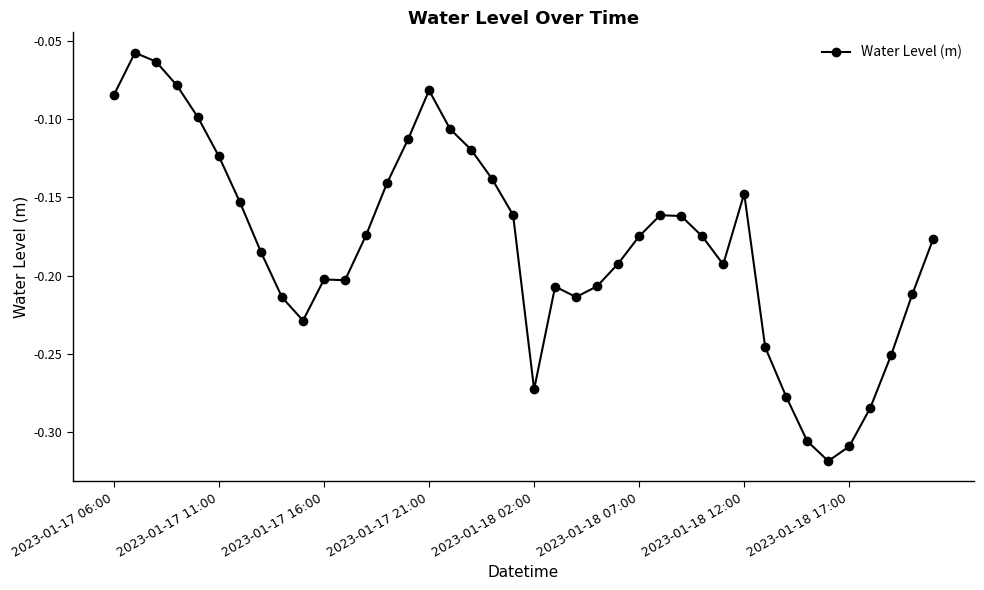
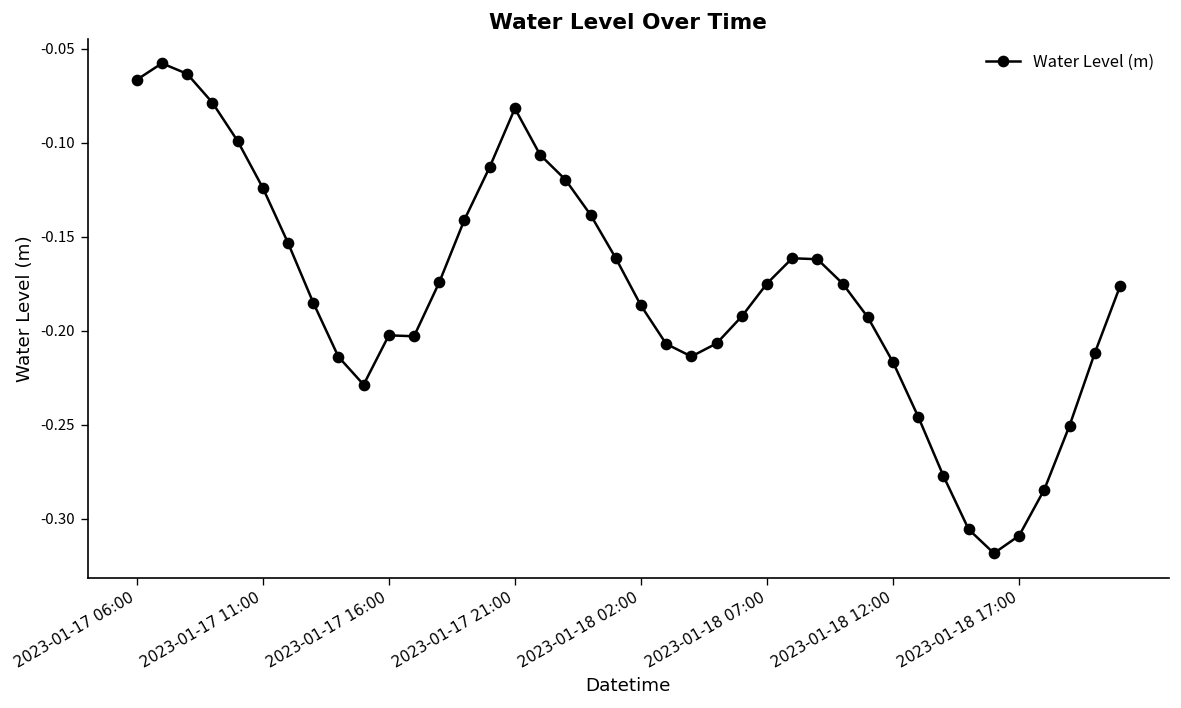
  {
-   "2023-01-17 06:00": -0.085,
+   "2023-01-17 06:00": -0.066,
    "2023-01-17 11:00": -0.124,
    "2023-01-17 16:00": -0.202,
    "2023-01-17 21:00": -0.082,
-   "2023-01-18 02:00": -0.273,
+   "2023-01-18 02:00": -0.187,
    "2023-01-18 07:00": -0.175,
-   "2023-01-18 12:00": -0.148,
+   "2023-01-18 12:00": -0.217,
    "2023-01-18 17:00": -0.309
  }
